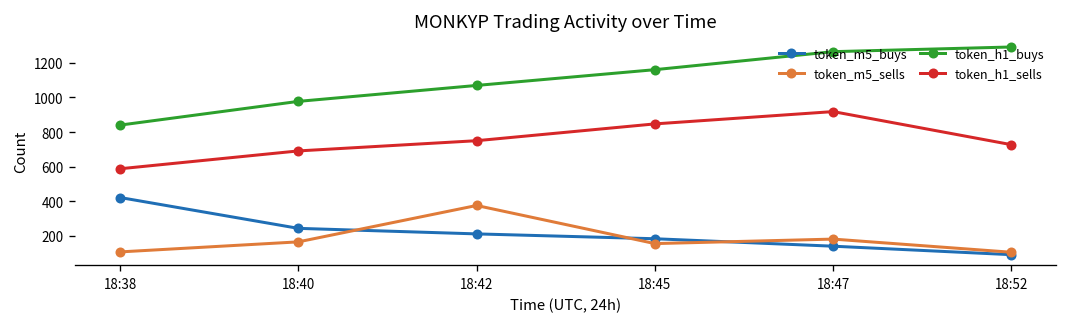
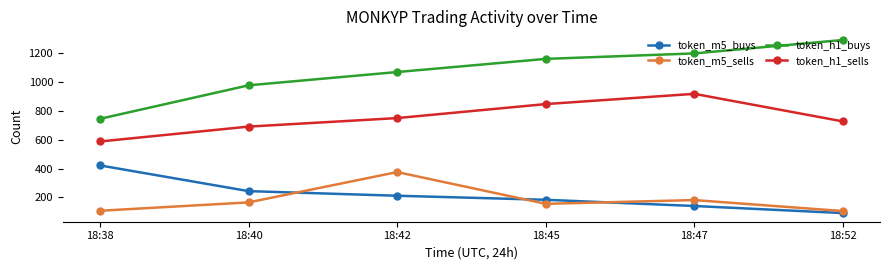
  {
    "token_m5_buys": {
      "18:38": 420,
      "18:40": 240,
      "18:42": 210,
      "18:45": 180,
      "18:47": 140
    },
    "token_m5_sells": {
      "18:38": 110,
      "18:40": 170,
      "18:42": 380,
      "18:45": 160,
      "18:47": 180
    },
    "token_h1_buys": {
-     "18:38": 840,
+     "18:38": 750,
      "18:40": 980,
      "18:42": 1070,
      "18:45": 1160,
-     "18:47": 1260,
+     "18:47": 1200,
      "18:52": 1290
    },
    "token_h1_sells": {
      "18:38": 590,
      "18:40": 690,
      "18:42": 750,
      "18:45": 850,
      "18:47": 920,
      "18:52": 730
    }
  }
